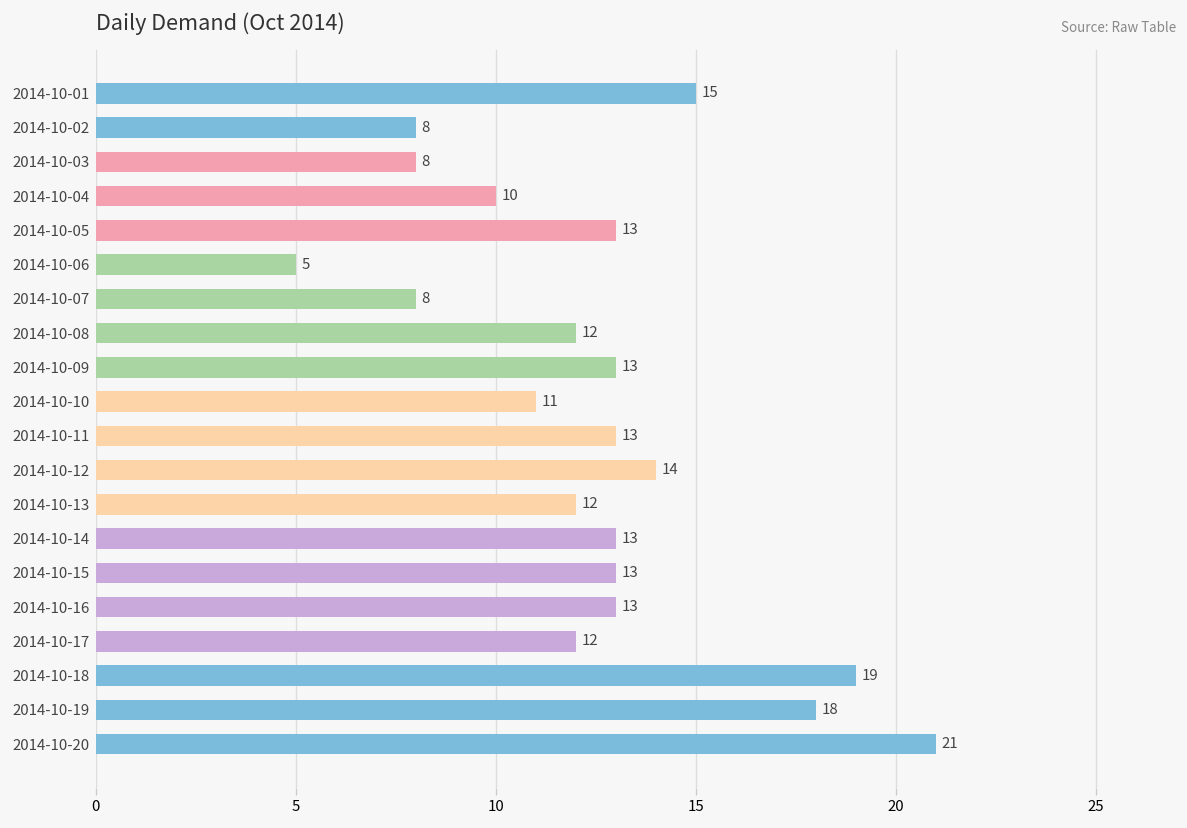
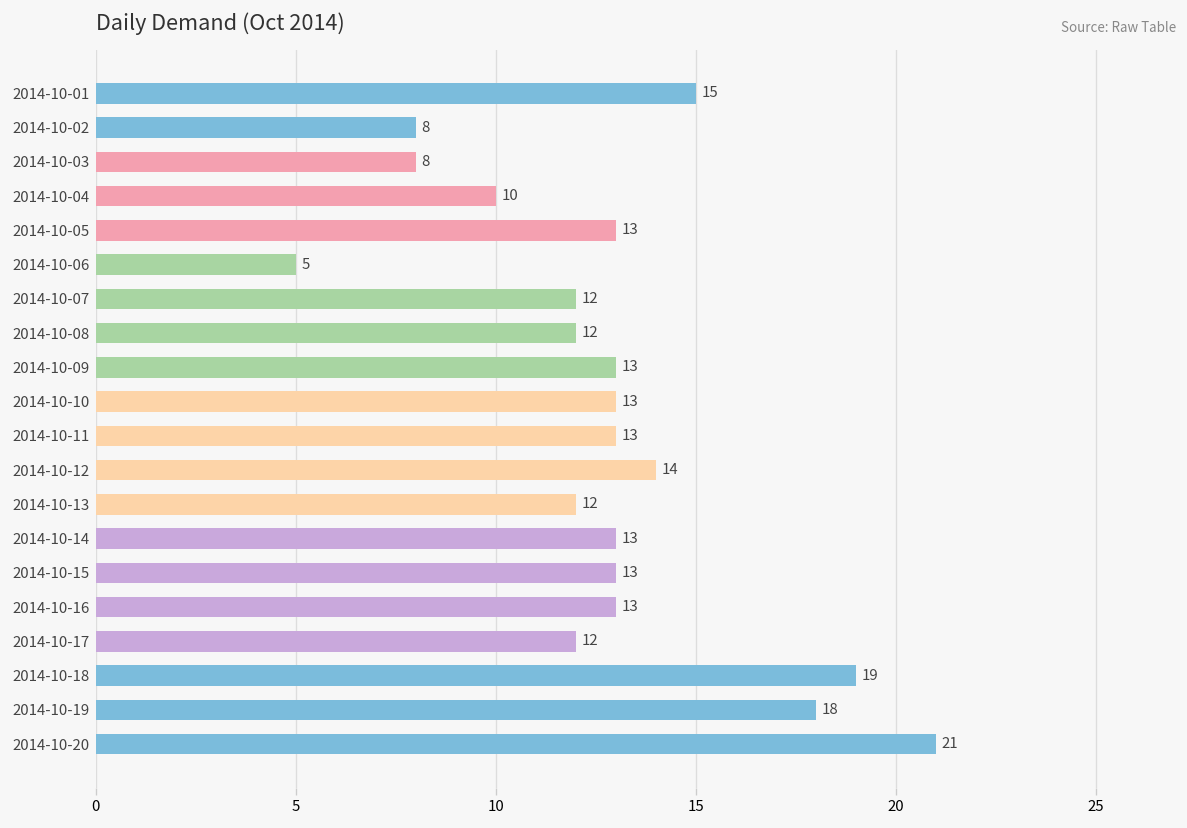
  {
    "2014-10-01": 15,
    "2014-10-02": 8,
    "2014-10-03": 8,
    "2014-10-04": 10,
    "2014-10-05": 13,
    "2014-10-06": 5,
-   "2014-10-07": 8,
+   "2014-10-07": 12,
    "2014-10-08": 12,
    "2014-10-09": 13,
-   "2014-10-10": 11,
+   "2014-10-10": 13,
    "2014-10-11": 13,
    "2014-10-12": 14,
    "2014-10-13": 12,
    "2014-10-14": 13,
    "2014-10-15": 13,
    "2014-10-16": 13,
    "2014-10-17": 12,
    "2014-10-18": 19,
    "2014-10-19": 18,
    "2014-10-20": 21
  }
